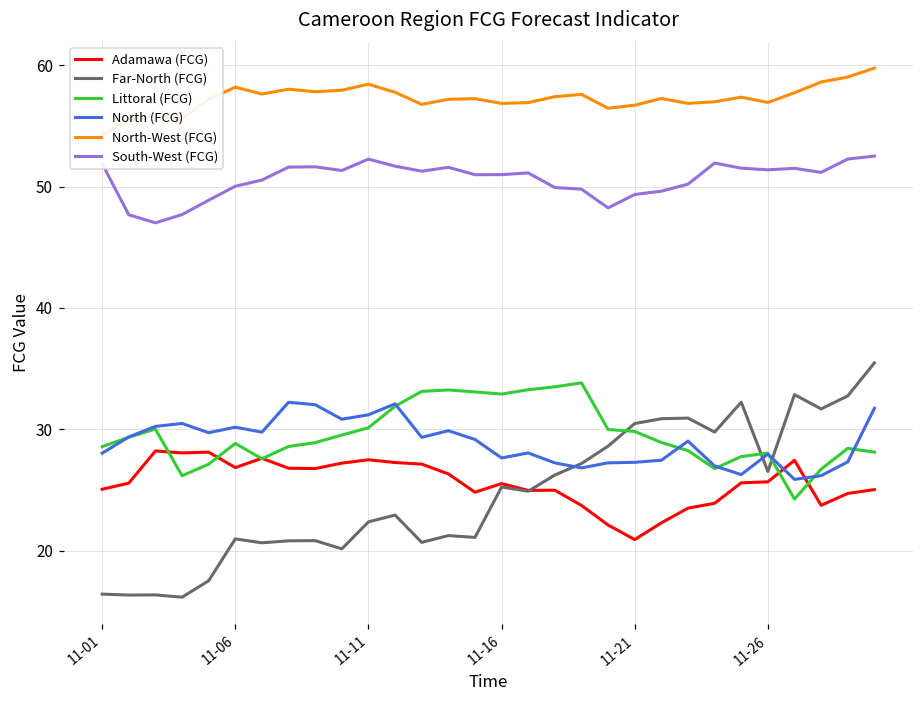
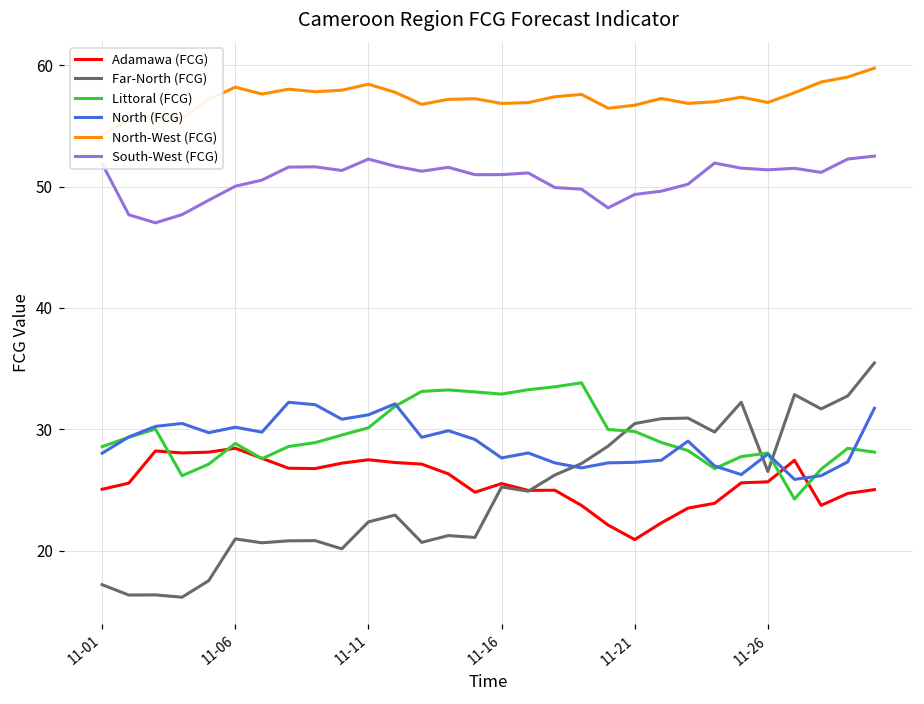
  {
    "Adamawa (FCG)": {
      "11-01": 25.1,
-     "11-06": 26.8,
+     "11-06": 28.4,
      "11-11": 27.5,
      "11-16": 25.5,
      "11-21": 20.9,
      "11-26": 25.7
    },
    "Far-North (FCG)": {
-     "11-01": 16.4,
+     "11-01": 17.2,
      "11-06": 21.0,
      "11-11": 22.4,
      "11-16": 25.2,
      "11-21": 30.5,
      "11-26": 26.5
    },
    "Littoral (FCG)": {
      "11-01": 28.6,
      "11-06": 28.8,
      "11-11": 30.1,
      "11-16": 32.9,
      "11-21": 29.8
    },
    "North (FCG)": {
      "11-01": 28.0,
      "11-06": 30.2,
      "11-11": 31.2,
      "11-16": 27.6,
      "11-21": 27.3
    },
    "North-West (FCG)": {
      "11-06": 58.2,
      "11-11": 58.4,
      "11-16": 56.9,
      "11-21": 56.7,
      "11-26": 56.9
    },
    "South-West (FCG)": {
      "11-06": 50.0,
      "11-11": 52.3,
      "11-16": 51.0,
      "11-21": 49.4,
      "11-26": 51.4
    }
  }
